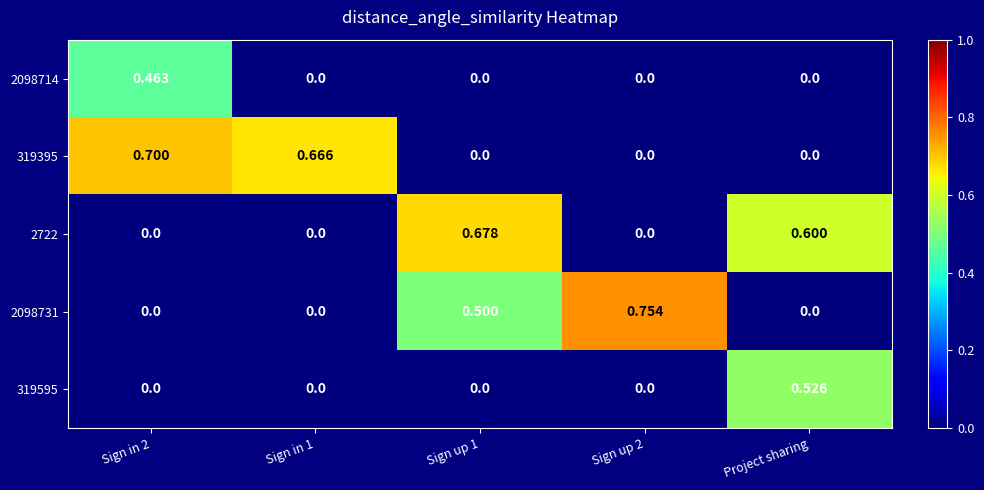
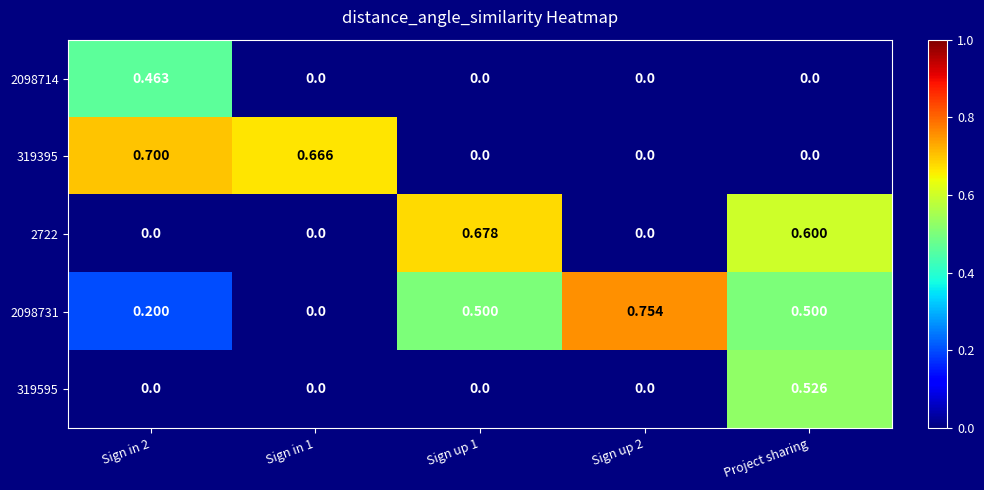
  {
    "2098714": {
      "Sign in 2": 0.463,
      "Sign in 1": 0.0,
      "Sign up 1": 0.0,
      "Sign up 2": 0.0,
      "Project sharing": 0.0
    },
    "319395": {
      "Sign in 2": 0.700,
      "Sign in 1": 0.666,
      "Sign up 1": 0.0,
      "Sign up 2": 0.0,
      "Project sharing": 0.0
    },
    "2722": {
      "Sign in 2": 0.0,
      "Sign in 1": 0.0,
      "Sign up 1": 0.678,
      "Sign up 2": 0.0,
      "Project sharing": 0.600
    },
    "2098731": {
-     "Sign in 2": 0.0,
+     "Sign in 2": 0.200,
      "Sign in 1": 0.0,
      "Sign up 1": 0.500,
      "Sign up 2": 0.754,
-     "Project sharing": 0.0
+     "Project sharing": 0.500
    },
    "319595": {
      "Sign in 2": 0.0,
      "Sign in 1": 0.0,
      "Sign up 1": 0.0,
      "Sign up 2": 0.0,
      "Project sharing": 0.526
    }
  }
